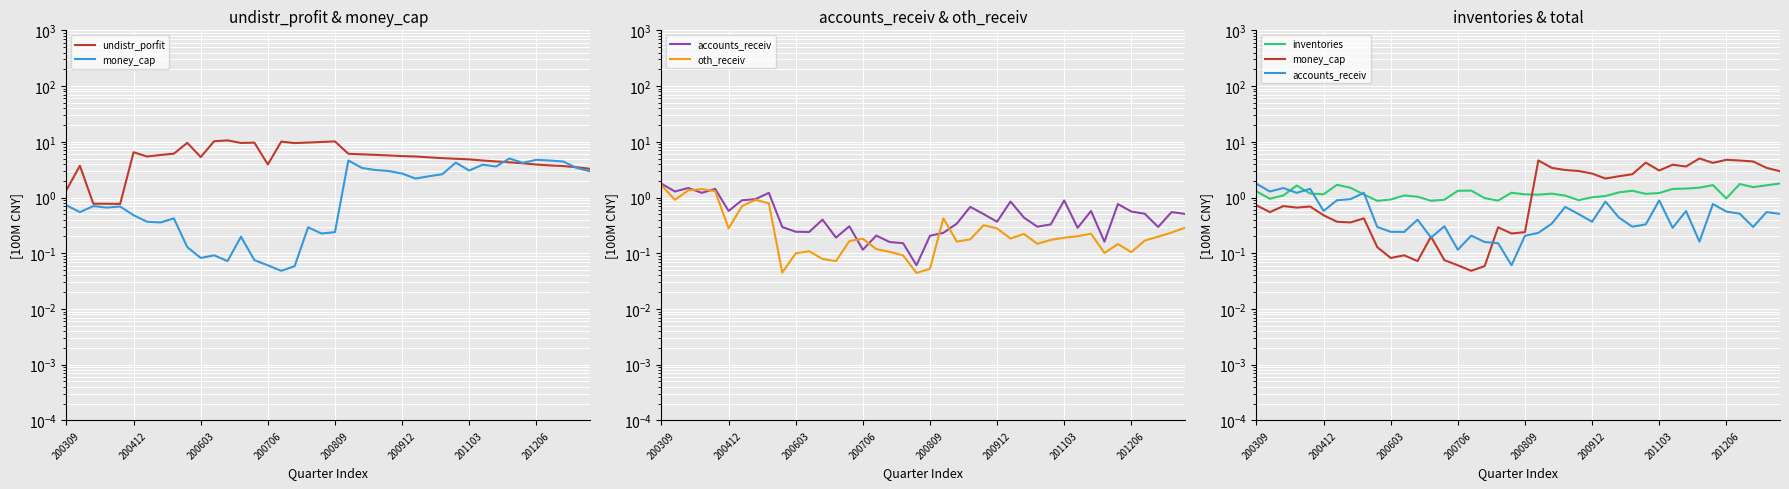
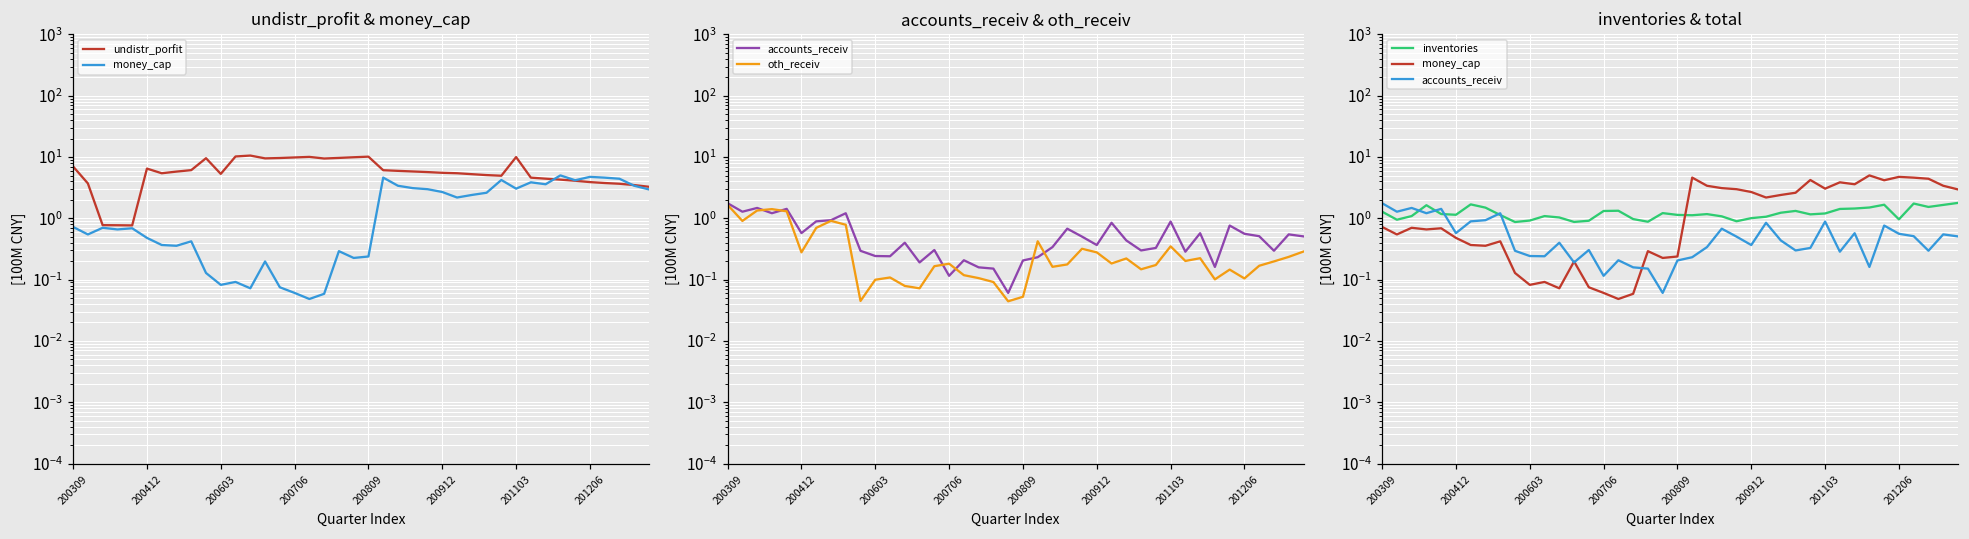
  {
    "undistr_profit & money_cap": {
      "undistr_porfit": {
-       "200309": 1.4,
+       "200309": 7,
        "200412": 6,
        "200603": 5,
-       "200706": 4,
+       "200706": 10,
        "200809": 10,
        "200912": 6,
-       "201103": 5,
+       "201103": 10,
        "201206": 4
      }
    },
    "accounts_receiv & oth_receiv": {
      "oth_receiv": {
        "200412": 0.3,
        "200603": 0.10,
        "200706": 0.18,
        "200809": 0.05,
        "200912": 0.3,
-       "201103": 0.19,
+       "201103": 0.3,
        "201206": 0.10
      }
    },
    "inventories & total": {
      "inventories": {
        "200309": 1.3,
        "200412": 1.1,
        "200603": 0.9,
        "200706": 1.3,
        "200809": 1.1,
        "200912": 1.0,
        "201103": 1.2,
        "201206": 1.0
      },
      "money_cap": {
        "200309": 0.7,
        "200412": 0.5,
        "200603": 0.08,
        "200706": 0.06,
        "200809": 0.24,
        "200912": 3,
        "201103": 3,
        "201206": 5
      },
      "accounts_receiv": {
        "200309": 1.8,
        "200412": 0.6,
        "200603": 0.2,
        "200706": 0.12,
        "200809": 0.21,
        "200912": 0.4,
        "201103": 0.9,
        "201206": 0.6
      }
    }
  }
